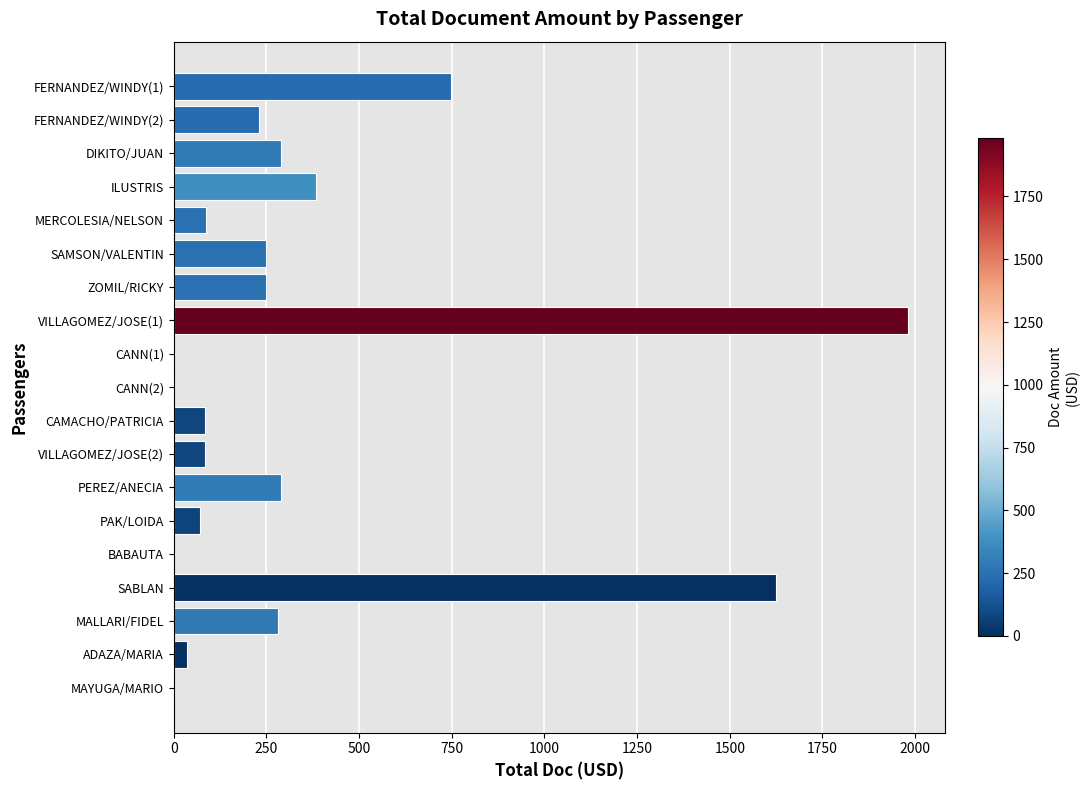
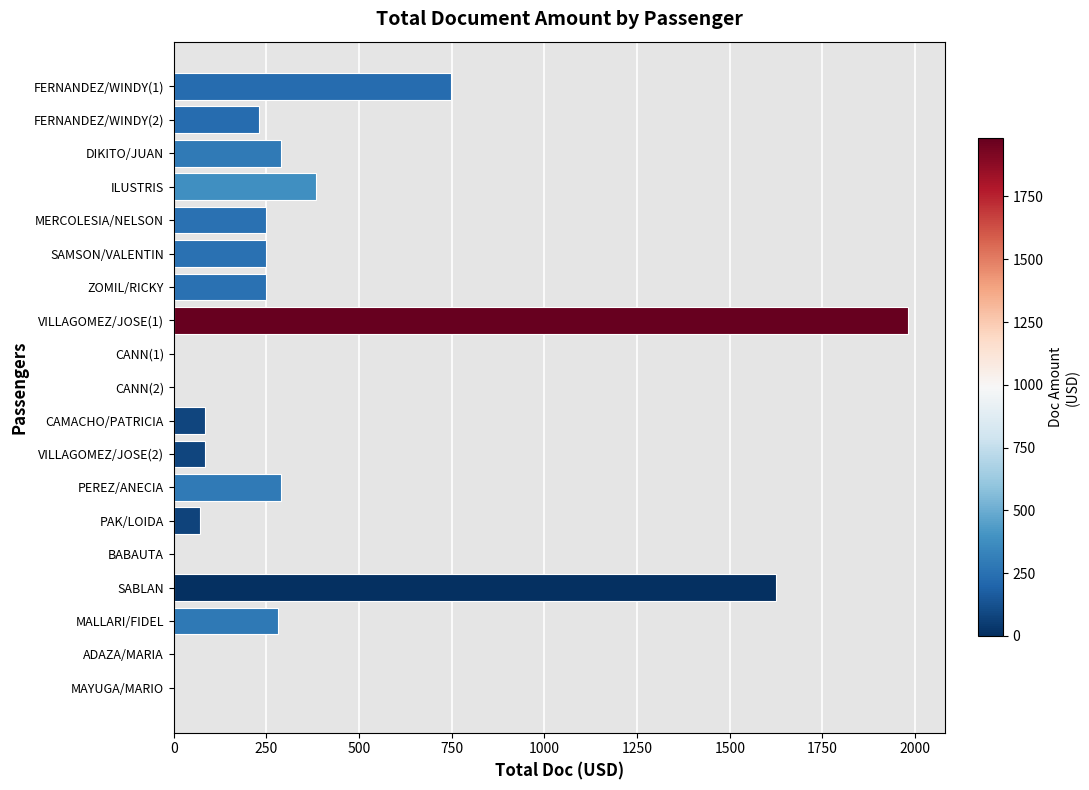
  {
    "FERNANDEZ/WINDY(1)": 750,
    "FERNANDEZ/WINDY(2)": 230,
    "DIKITO/JUAN": 290,
    "ILUSTRIS": 380,
-   "MERCOLESIA/NELSON": 90,
+   "MERCOLESIA/NELSON": 250,
    "SAMSON/VALENTIN": 250,
    "ZOMIL/RICKY": 250,
    "VILLAGOMEZ/JOSE(1)": 1980,
    "CANN(1)": 0,
    "CANN(2)": 0,
    "CAMACHO/PATRICIA": 80,
    "VILLAGOMEZ/JOSE(2)": 80,
    "PEREZ/ANECIA": 290,
    "PAK/LOIDA": 70,
    "BABAUTA": 0,
    "SABLAN": 1630,
    "MALLARI/FIDEL": 280,
-   "ADAZA/MARIA": 40
+   "ADAZA/MARIA": 0
  }
